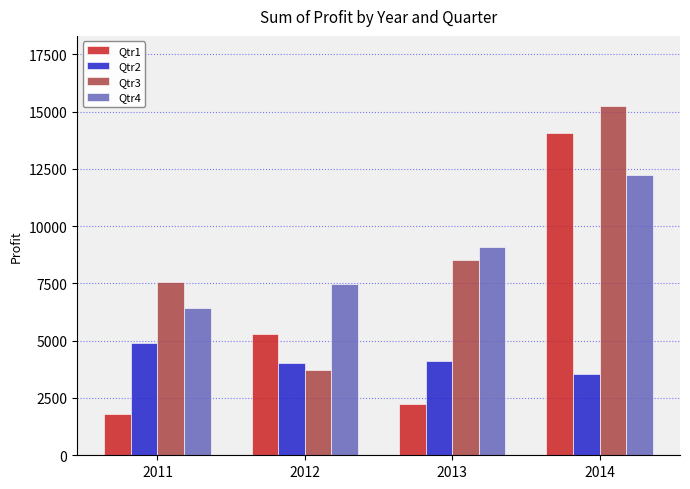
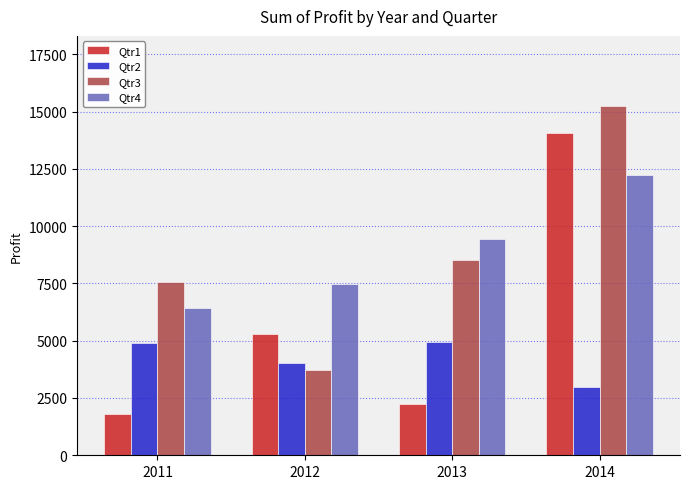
  {
    "Qtr2": {
      "2011": 4900,
      "2012": 4000,
-     "2013": 4100,
-     "2014": 3600
+     "2013": 4900,
+     "2014": 3000
    },
    "Qtr4": {
      "2011": 6400,
      "2012": 7500,
-     "2013": 9100,
+     "2013": 9500,
      "2014": 12200
    }
  }
